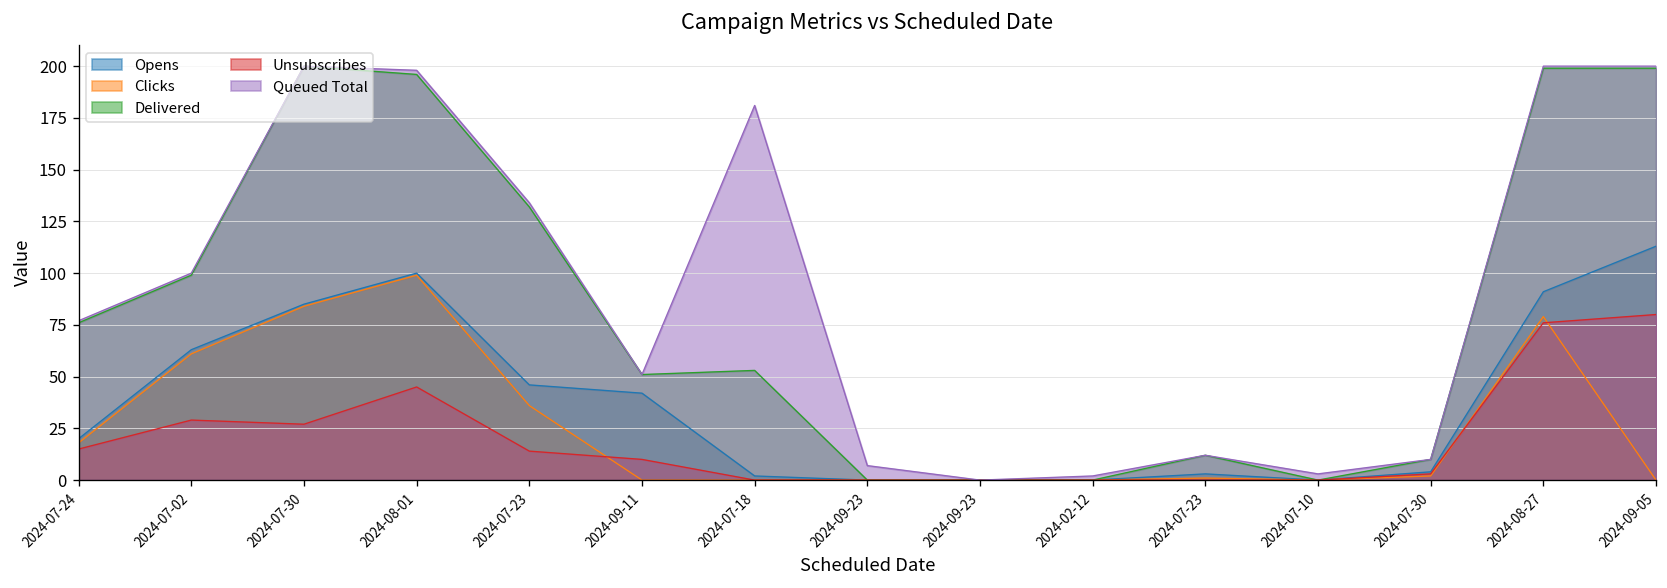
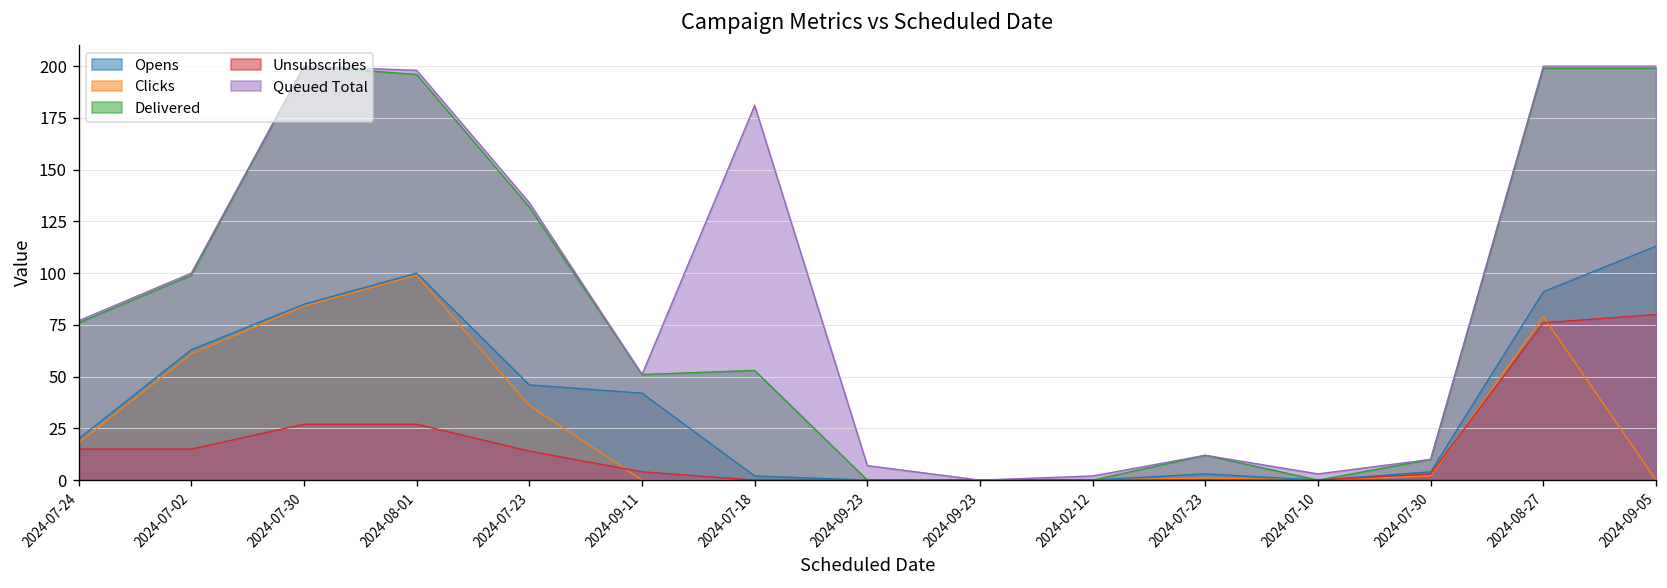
  {
    "Opens": {
      "2024-07-24": 20,
      "2024-07-02": 63,
      "2024-09-11": 42,
      "2024-07-18": 2,
      "2024-08-27": 91,
      "2024-09-05": 113
    },
    "Clicks": {
      "2024-07-24": 18,
      "2024-07-02": 61,
      "2024-09-11": 0,
      "2024-08-27": 79,
      "2024-09-05": 0
    },
    "Delivered": {
      "2024-08-01": 196,
      "2024-07-18": 53
    },
    "Unsubscribes": {
      "2024-07-24": 15,
-     "2024-07-02": 29,
-     "2024-08-01": 45,
-     "2024-09-11": 10,
+     "2024-07-02": 15,
+     "2024-08-01": 27,
+     "2024-09-11": 4,
      "2024-08-27": 76,
      "2024-09-05": 80
    },
    "Queued Total": {
      "2024-08-01": 198,
      "2024-07-18": 181,
      "2024-02-12": 2,
      "2024-07-10": 3
    }
  }
